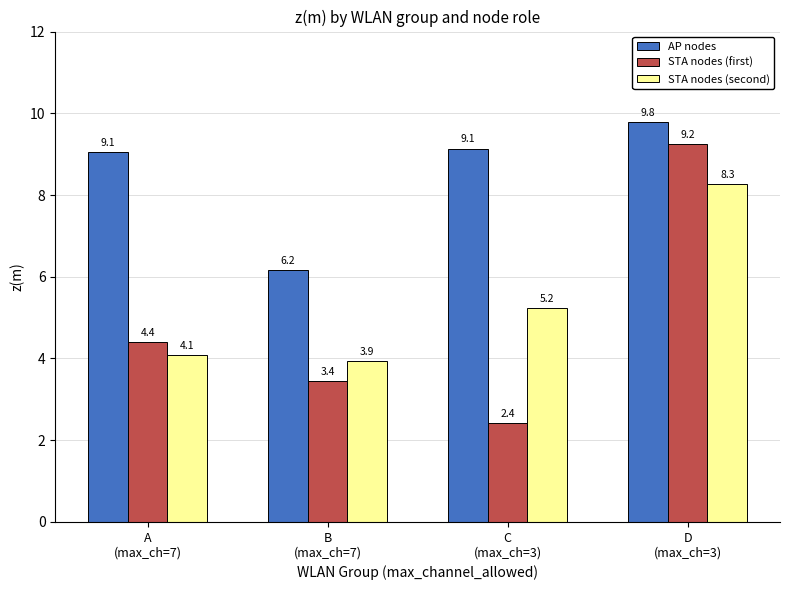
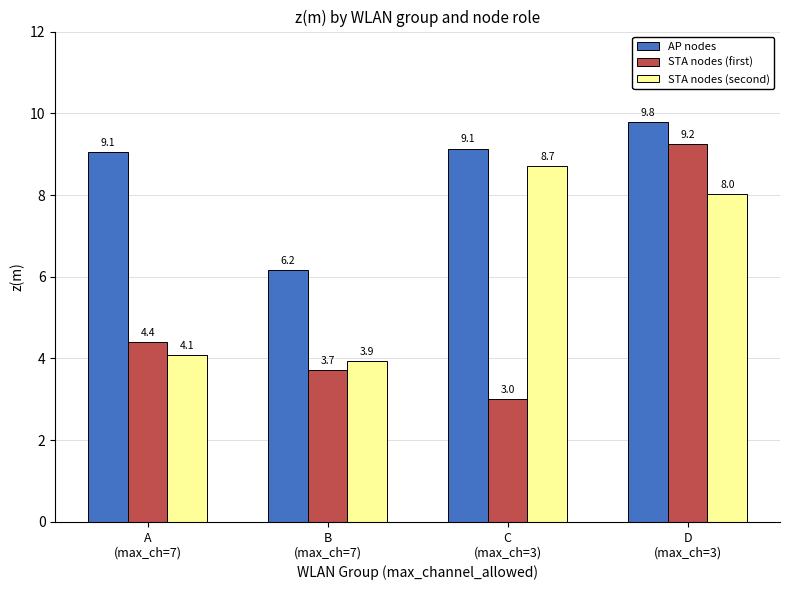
  {
    "AP nodes": {
      "A (max_ch=7)": 9.1,
      "B (max_ch=7)": 6.2,
      "C (max_ch=3)": 9.1,
      "D (max_ch=3)": 9.8
    },
    "STA nodes (first)": {
      "A (max_ch=7)": 4.4,
-     "B (max_ch=7)": 3.4,
-     "C (max_ch=3)": 2.4,
+     "B (max_ch=7)": 3.7,
+     "C (max_ch=3)": 3.0,
      "D (max_ch=3)": 9.2
    },
    "STA nodes (second)": {
      "A (max_ch=7)": 4.1,
      "B (max_ch=7)": 3.9,
-     "C (max_ch=3)": 5.2,
-     "D (max_ch=3)": 8.3
+     "C (max_ch=3)": 8.7,
+     "D (max_ch=3)": 8.0
    }
  }
